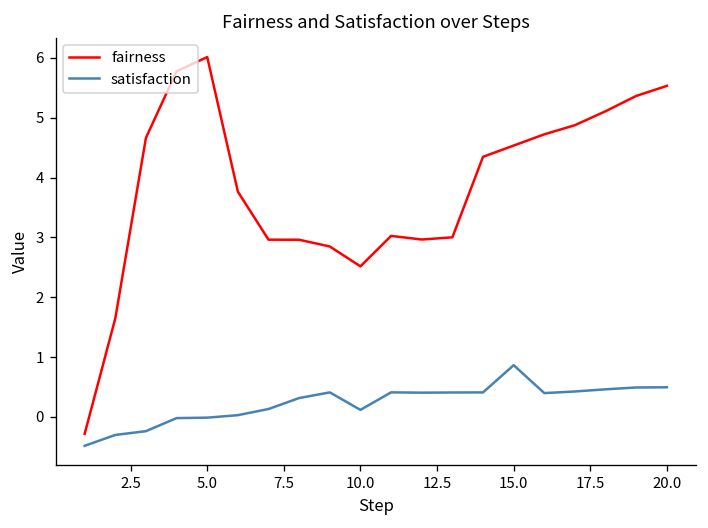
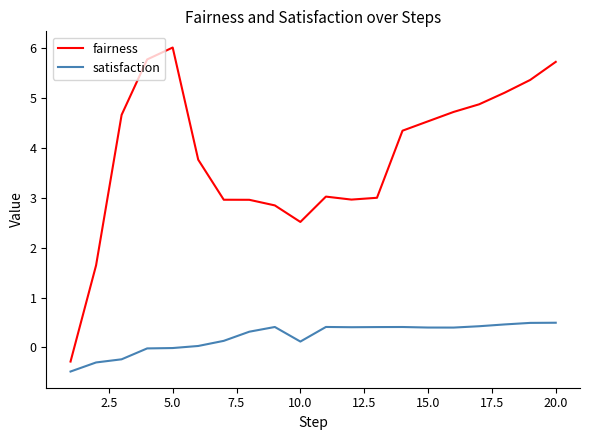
  {
    "fairness": {
      "5.0": 6.0,
      "10.0": 2.5,
      "15.0": 4.5,
-     "20.0": 5.5
+     "20.0": 5.7
    },
    "satisfaction": {
      "5.0": 0.0,
      "10.0": 0.1,
-     "15.0": 0.9,
+     "15.0": 0.4,
      "20.0": 0.5
    }
  }
